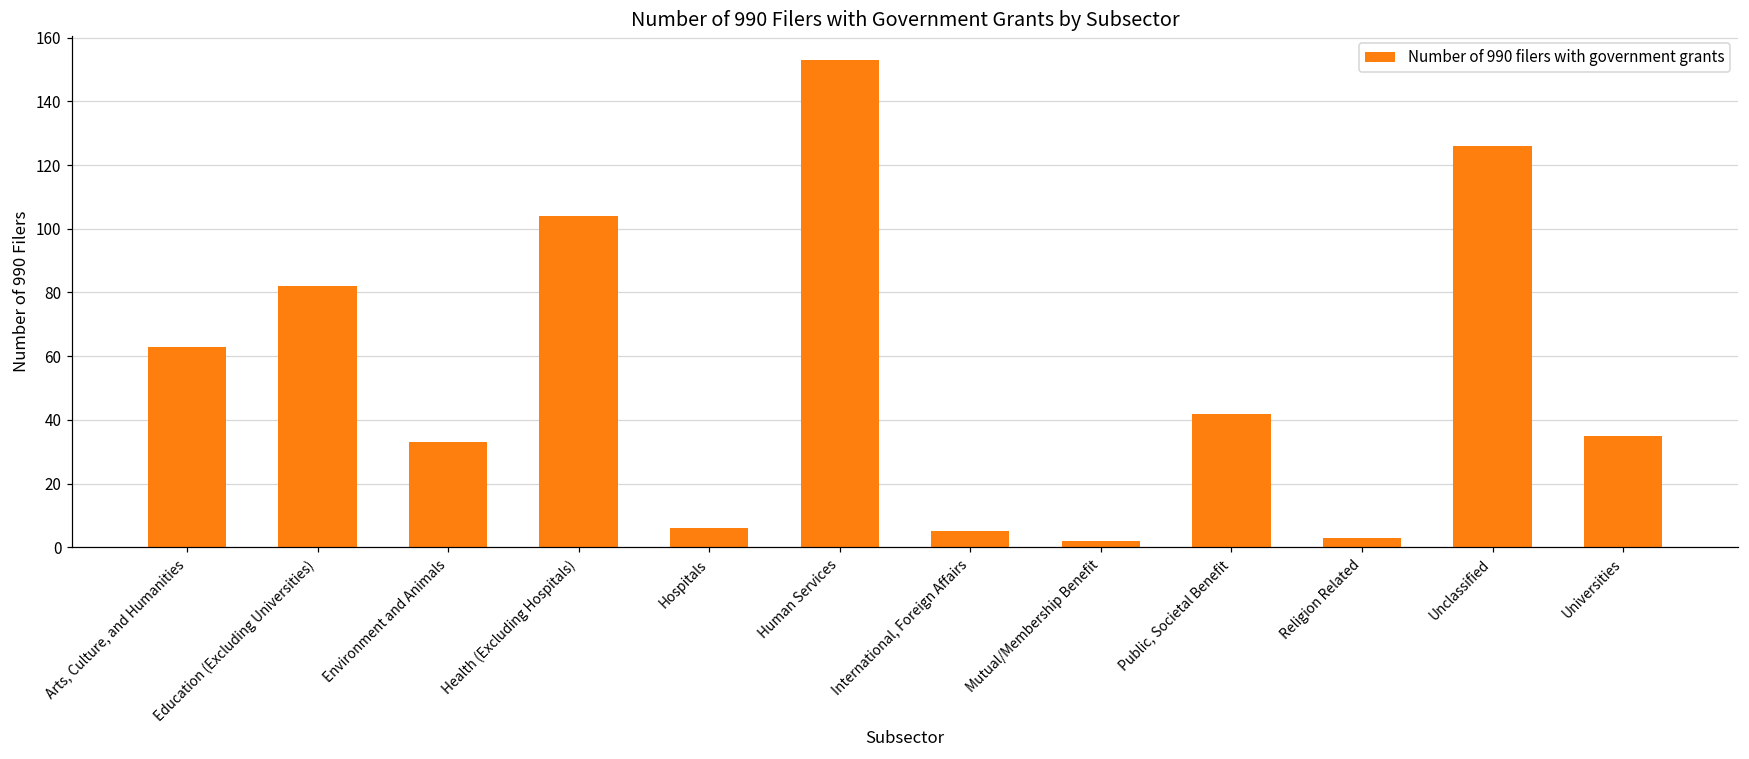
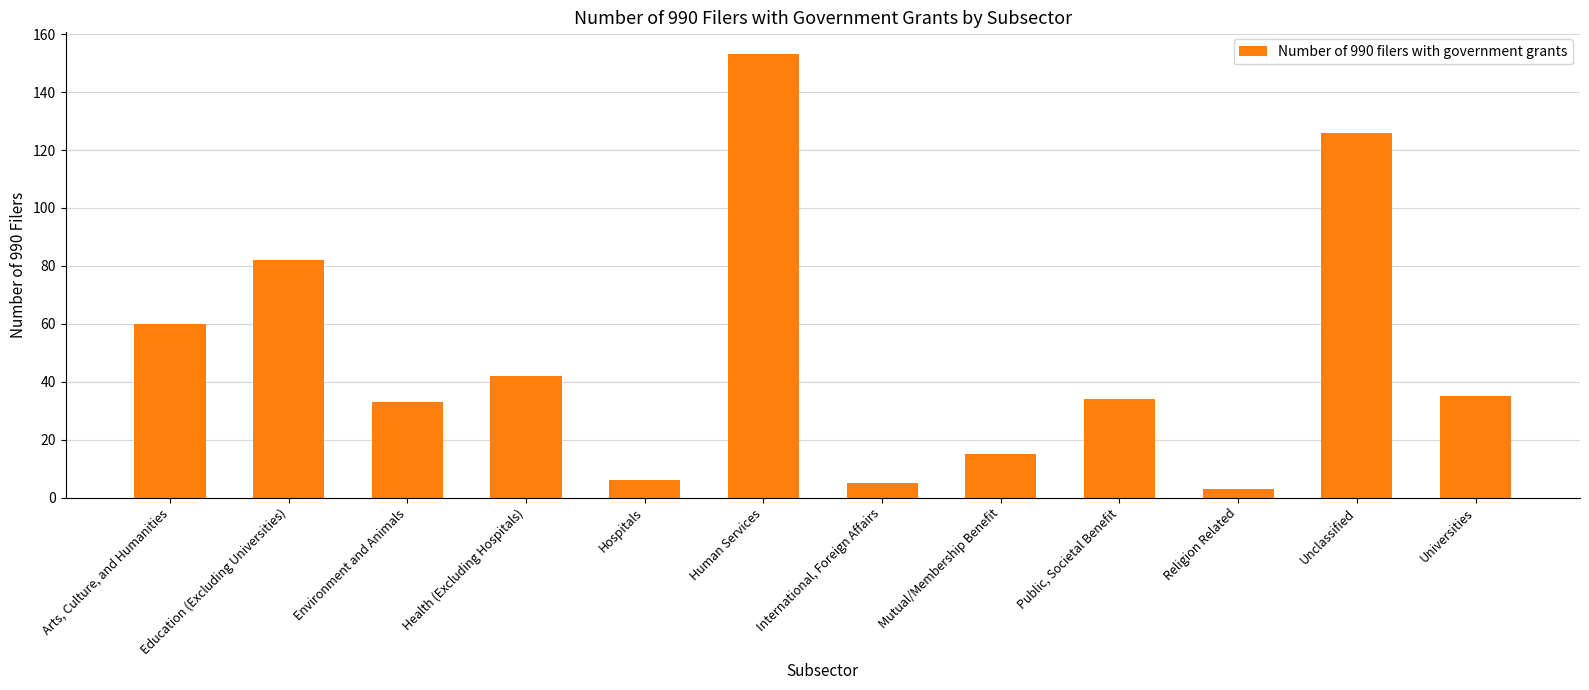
  {
-   "Arts, Culture, and Humanities": 63,
+   "Arts, Culture, and Humanities": 60,
    "Education (Excluding Universities)": 82,
    "Environment and Animals": 33,
-   "Health (Excluding Hospitals)": 104,
+   "Health (Excluding Hospitals)": 42,
    "Hospitals": 6,
    "Human Services": 153,
    "International, Foreign Affairs": 5,
-   "Mutual/Membership Benefit": 2,
-   "Public, Societal Benefit": 42,
+   "Mutual/Membership Benefit": 15,
+   "Public, Societal Benefit": 34,
    "Religion Related": 3,
    "Unclassified": 126,
    "Universities": 35
  }
